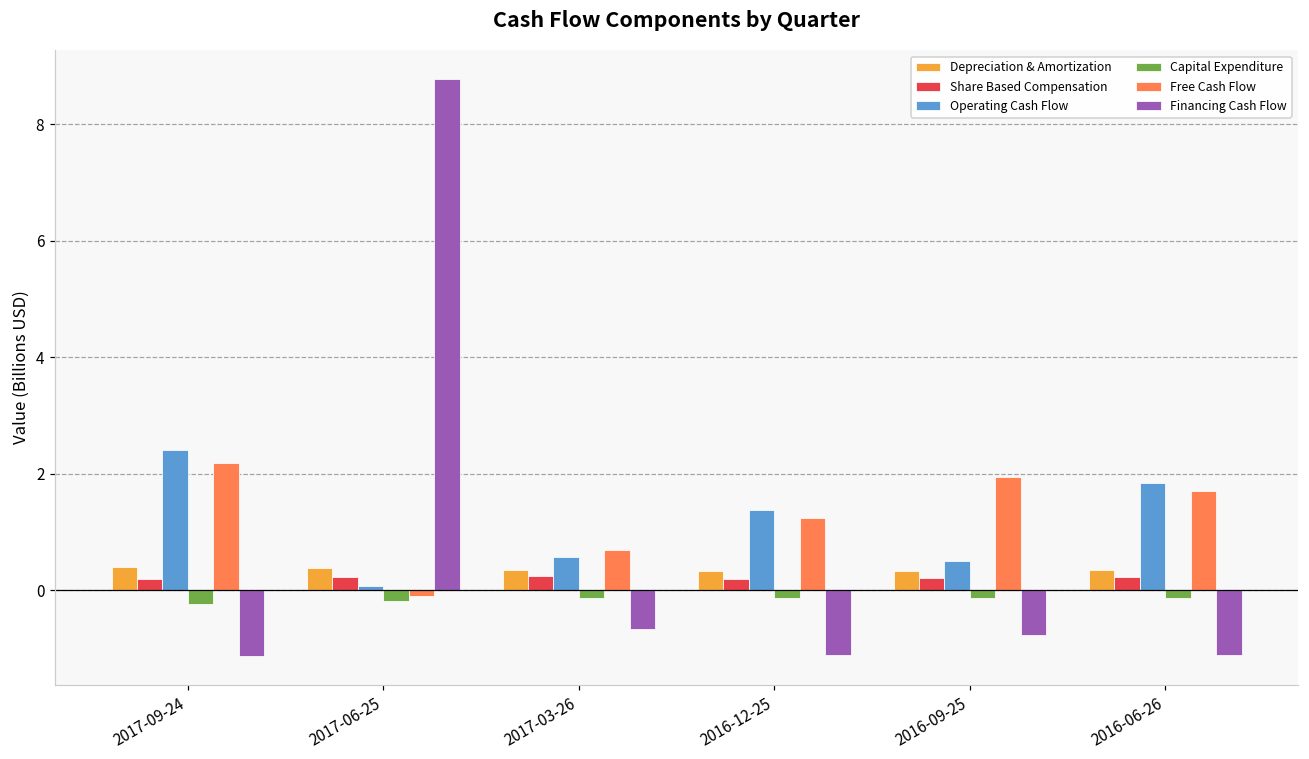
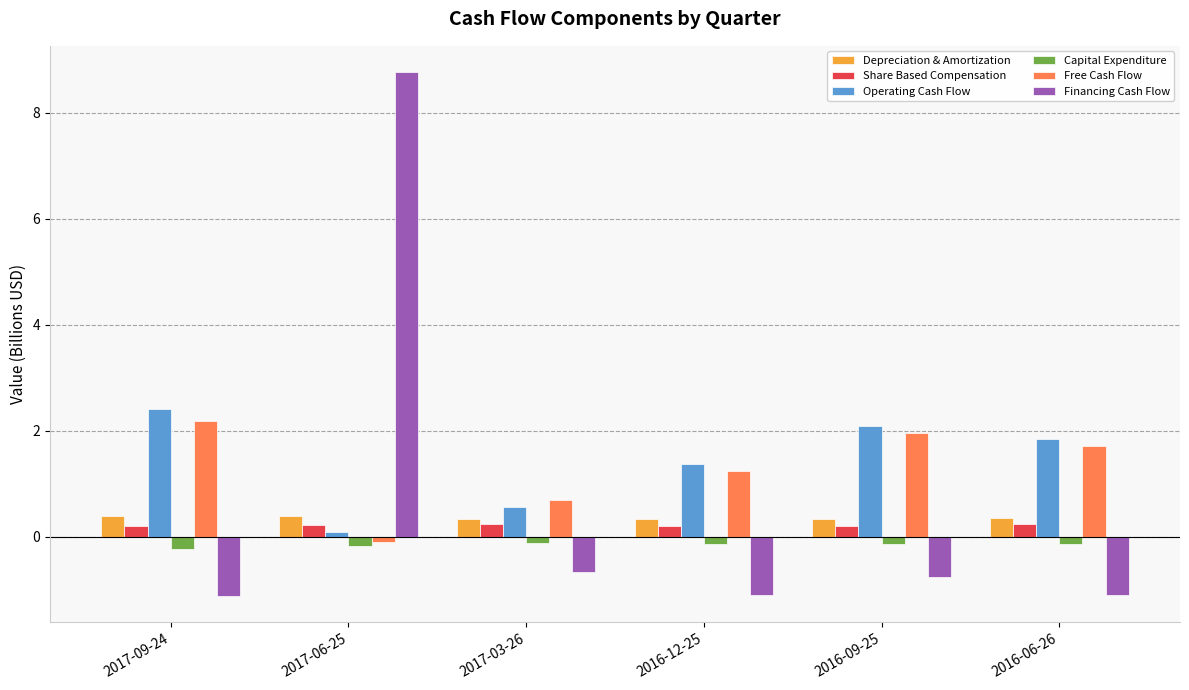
  {
    "Share Based Compensation": {
      "2017-09-24": 0.2,
      "2017-06-25": 0.2,
      "2017-03-26": 0.2,
      "2016-12-25": 0.2,
      "2016-09-25": 0.2,
      "2016-06-26": 0.2
    },
    "Operating Cash Flow": {
      "2017-09-24": 2.4,
      "2017-06-25": 0.1,
      "2017-03-26": 0.6,
      "2016-12-25": 1.4,
-     "2016-09-25": 0.5,
+     "2016-09-25": 2.1,
      "2016-06-26": 1.8
    },
    "Capital Expenditure": {
      "2017-09-24": -0.2,
      "2017-06-25": -0.2,
      "2017-03-26": -0.1,
      "2016-12-25": -0.1,
      "2016-09-25": -0.1,
      "2016-06-26": -0.1
    },
    "Financing Cash Flow": {
      "2017-09-24": -1.1,
      "2017-06-25": 8.8,
      "2017-03-26": -0.7,
      "2016-12-25": -1.1,
      "2016-09-25": -0.8,
      "2016-06-26": -1.1
    }
  }
